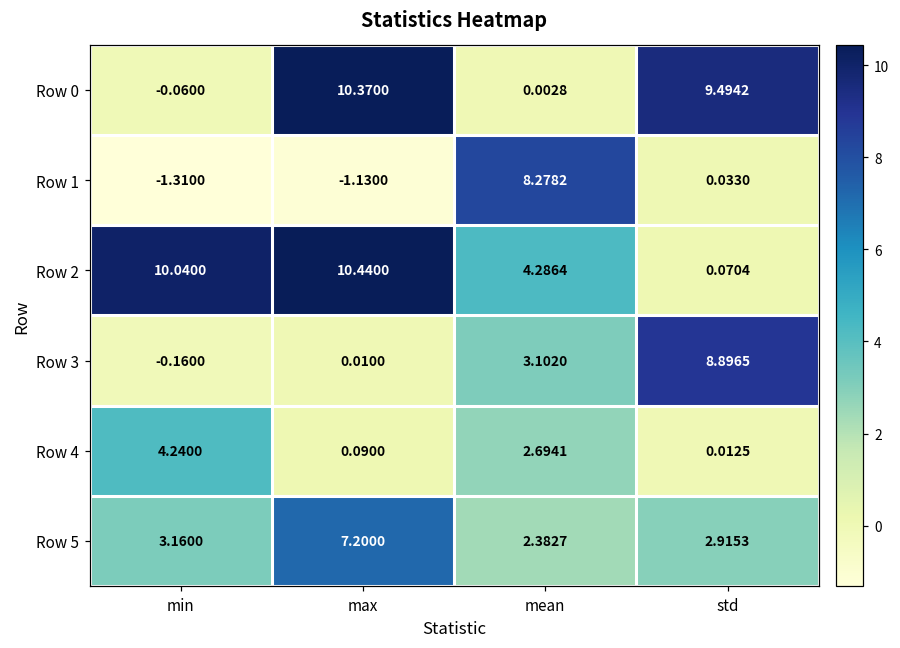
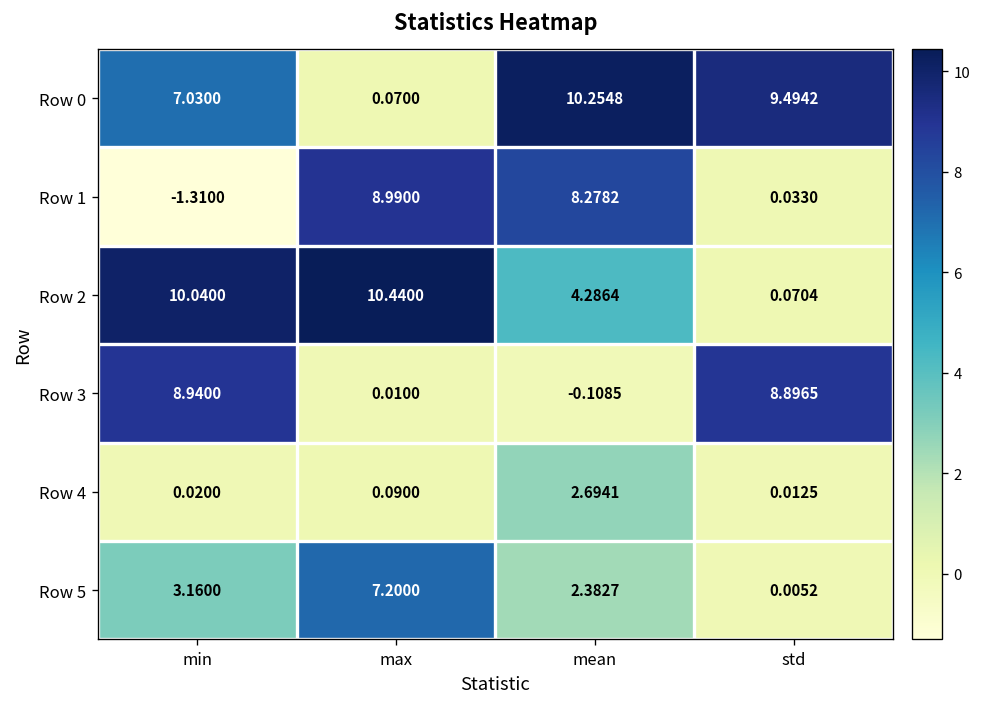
  {
    "Row 0": {
-     "min": -0.0600,
-     "max": 10.3700,
-     "mean": 0.0028,
+     "min": 7.0300,
+     "max": 0.0700,
+     "mean": 10.2548,
      "std": 9.4942
    },
    "Row 1": {
      "min": -1.3100,
-     "max": -1.1300,
+     "max": 8.9900,
      "mean": 8.2782,
      "std": 0.0330
    },
    "Row 2": {
      "min": 10.0400,
      "max": 10.4400,
      "mean": 4.2864,
      "std": 0.0704
    },
    "Row 3": {
-     "min": -0.1600,
+     "min": 8.9400,
      "max": 0.0100,
-     "mean": 3.1020,
+     "mean": -0.1085,
      "std": 8.8965
    },
    "Row 4": {
-     "min": 4.2400,
+     "min": 0.0200,
      "max": 0.0900,
      "mean": 2.6941,
      "std": 0.0125
    },
    "Row 5": {
      "min": 3.1600,
      "max": 7.2000,
      "mean": 2.3827,
-     "std": 2.9153
+     "std": 0.0052
    }
  }
